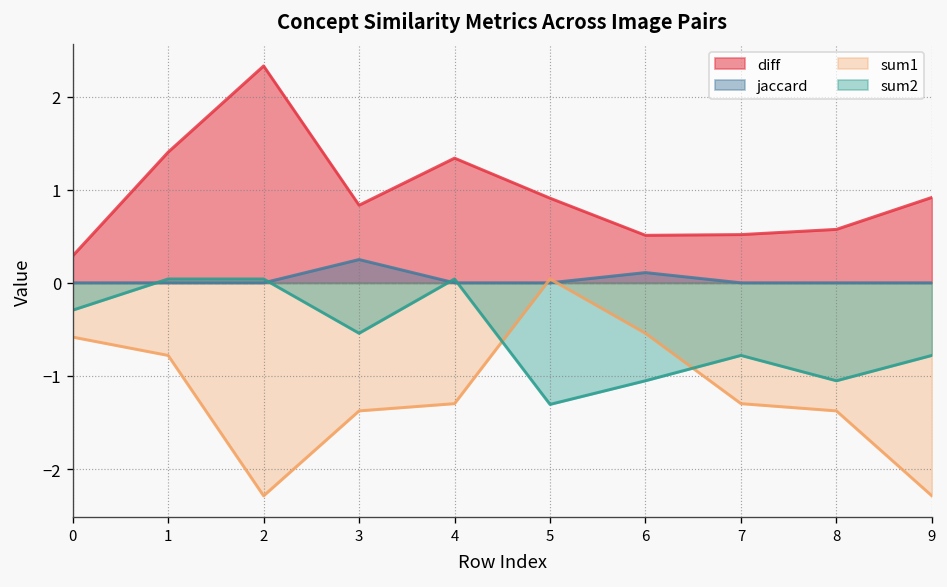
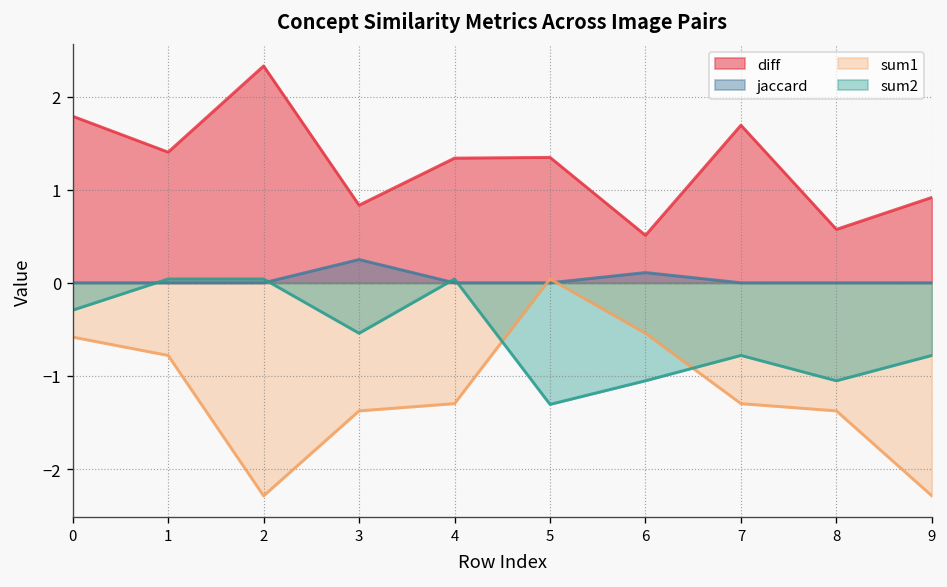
  {
    "diff": {
-     "0": 0.3,
+     "0": 1.8,
      "1": 1.4,
      "2": 2.3,
      "3": 0.8,
      "4": 1.3,
-     "5": 0.9,
+     "5": 1.3,
      "6": 0.5,
-     "7": 0.5,
+     "7": 1.7,
      "8": 0.6,
      "9": 0.9
    }
  }
